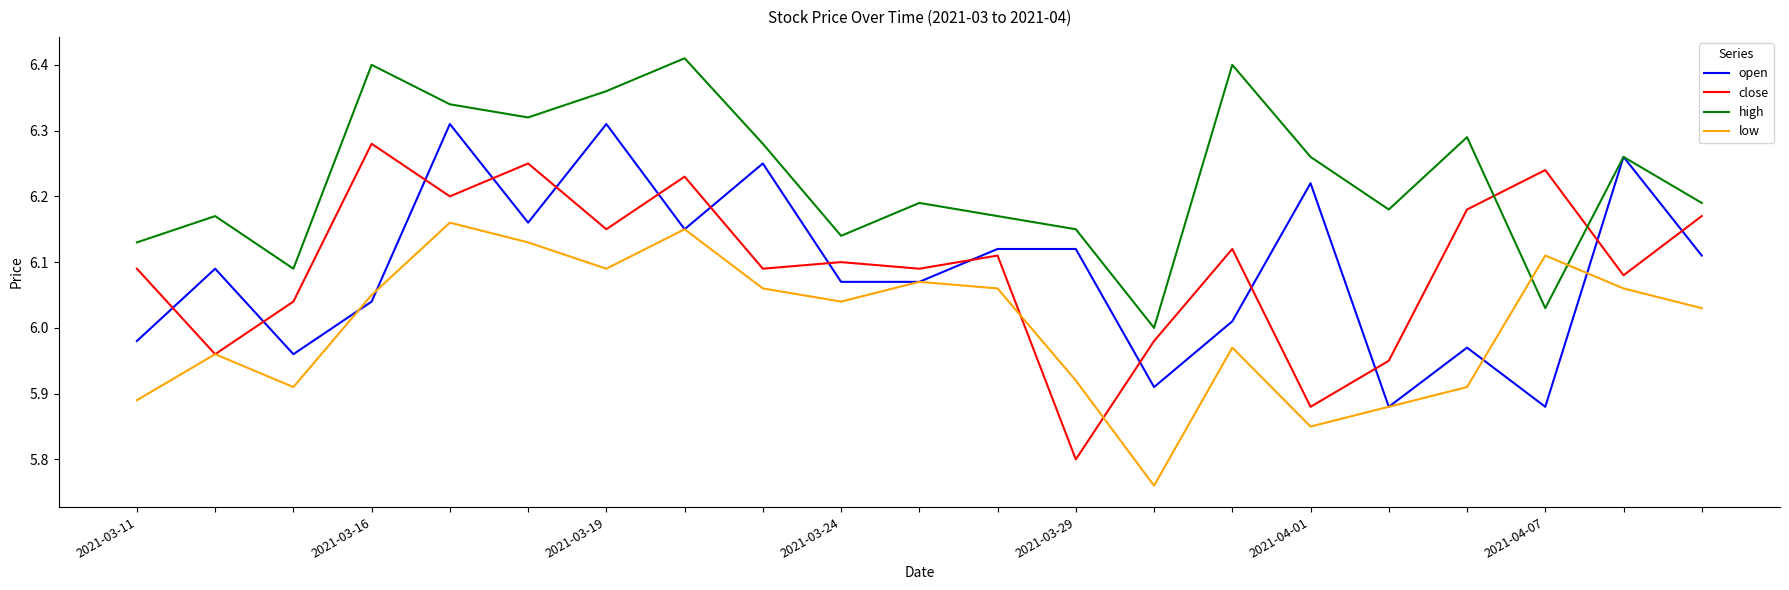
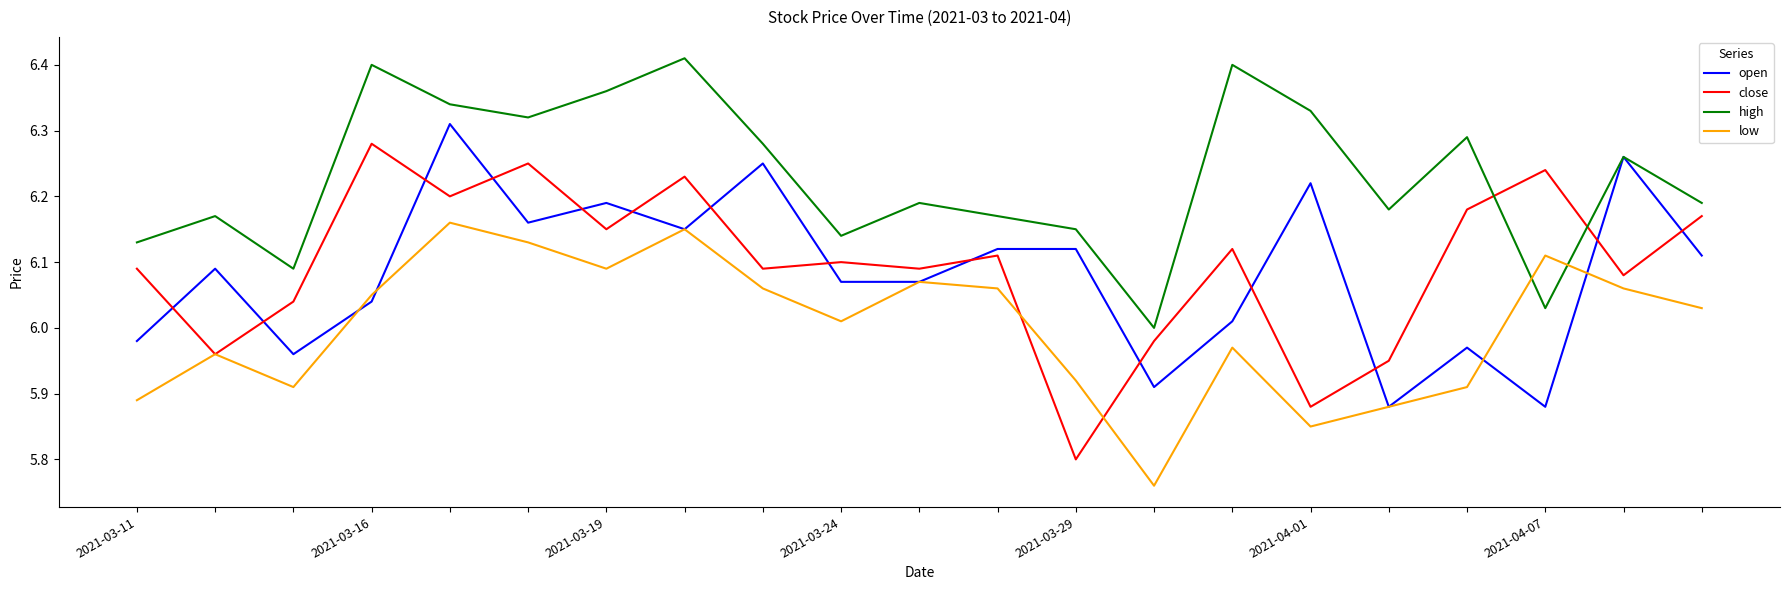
  {
    "open": {
      "2021-03-11": 5.98,
      "2021-03-16": 6.04,
-     "2021-03-19": 6.31,
+     "2021-03-19": 6.19,
      "2021-03-24": 6.07,
      "2021-03-29": 6.12,
      "2021-04-01": 6.22,
      "2021-04-07": 5.88
    },
    "close": {
      "2021-03-11": 6.09,
      "2021-03-16": 6.28,
      "2021-03-19": 6.15,
      "2021-03-24": 6.10,
      "2021-03-29": 5.80,
      "2021-04-01": 5.88,
      "2021-04-07": 6.24
    },
    "high": {
      "2021-03-11": 6.13,
      "2021-03-16": 6.40,
      "2021-03-19": 6.36,
      "2021-03-24": 6.14,
      "2021-03-29": 6.15,
-     "2021-04-01": 6.26,
+     "2021-04-01": 6.33,
      "2021-04-07": 6.03
    },
    "low": {
      "2021-03-11": 5.89,
      "2021-03-16": 6.05,
      "2021-03-19": 6.09,
-     "2021-03-24": 6.04,
+     "2021-03-24": 6.01,
      "2021-03-29": 5.92,
      "2021-04-01": 5.85,
      "2021-04-07": 6.11
    }
  }
